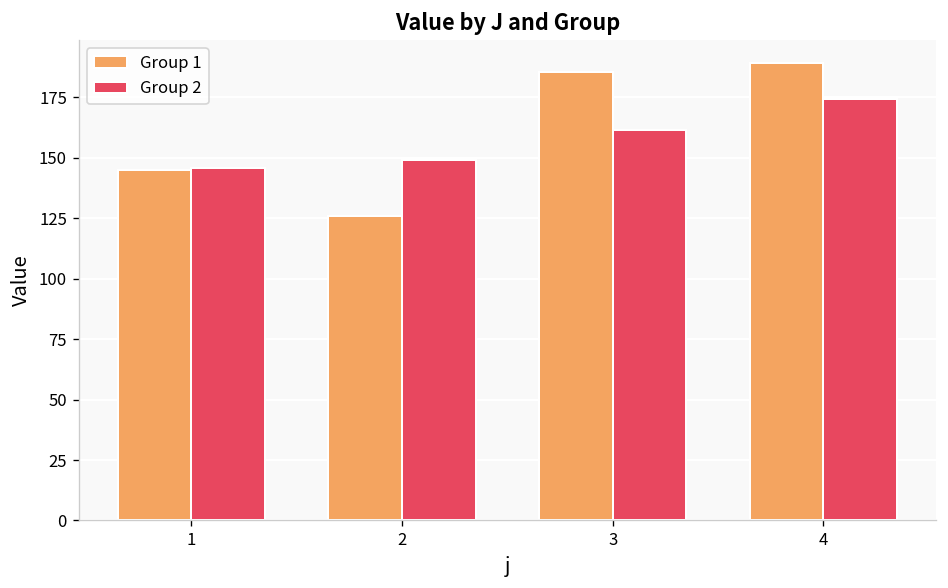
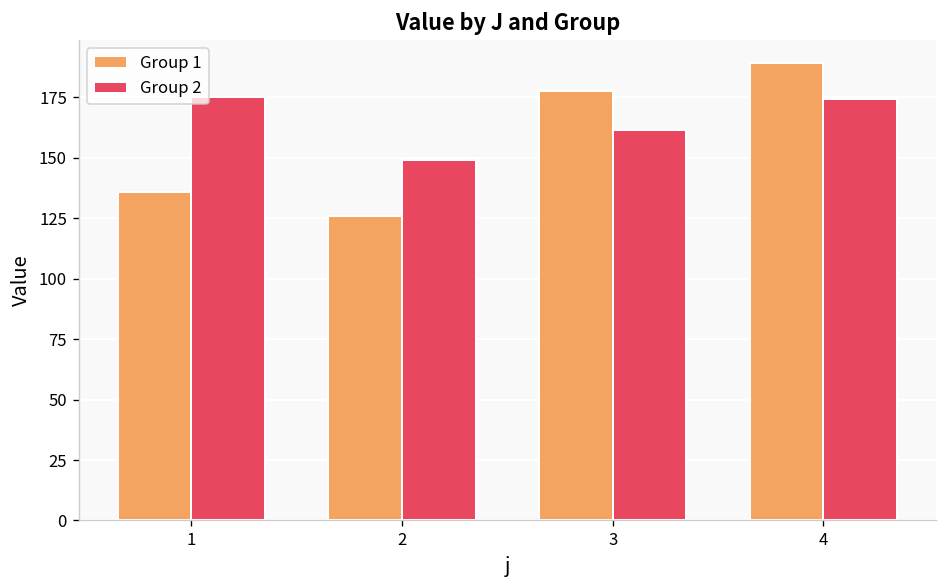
  {
    "Group 1": {
-     "1": 145,
+     "1": 136,
      "2": 126,
-     "3": 186,
+     "3": 178,
      "4": 189
    },
    "Group 2": {
-     "1": 146,
+     "1": 175,
      "2": 149,
      "3": 161,
      "4": 174
    }
  }
